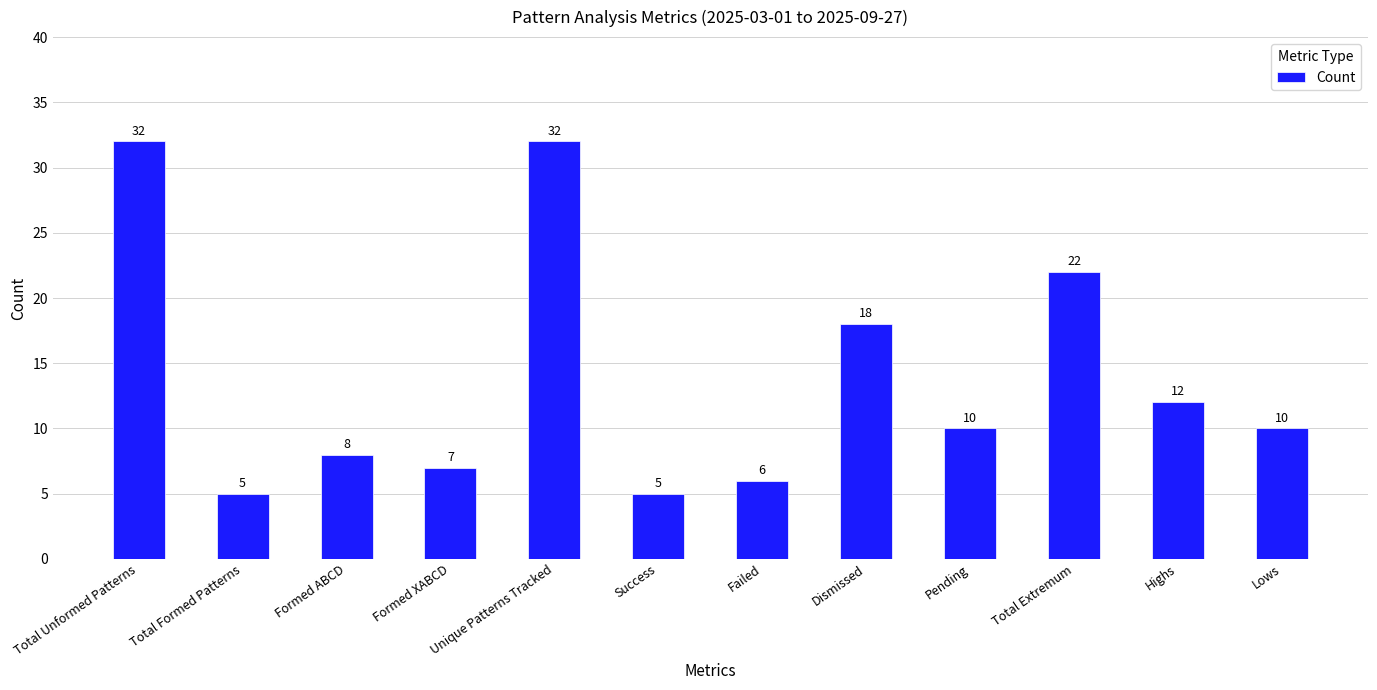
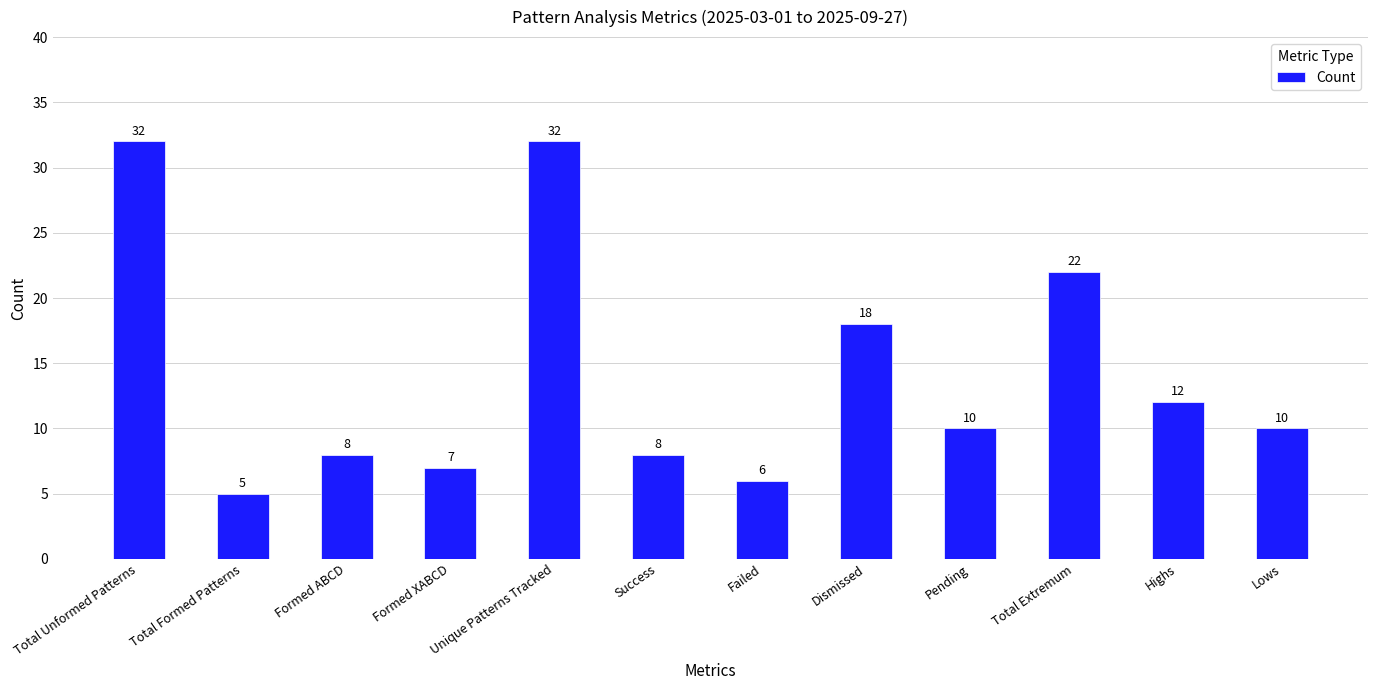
  {
    "Total Unformed Patterns": 32,
    "Total Formed Patterns": 5,
    "Formed ABCD": 8,
    "Formed XABCD": 7,
    "Unique Patterns Tracked": 32,
-   "Success": 5,
+   "Success": 8,
    "Failed": 6,
    "Dismissed": 18,
    "Pending": 10,
    "Total Extremum": 22,
    "Highs": 12,
    "Lows": 10
  }
